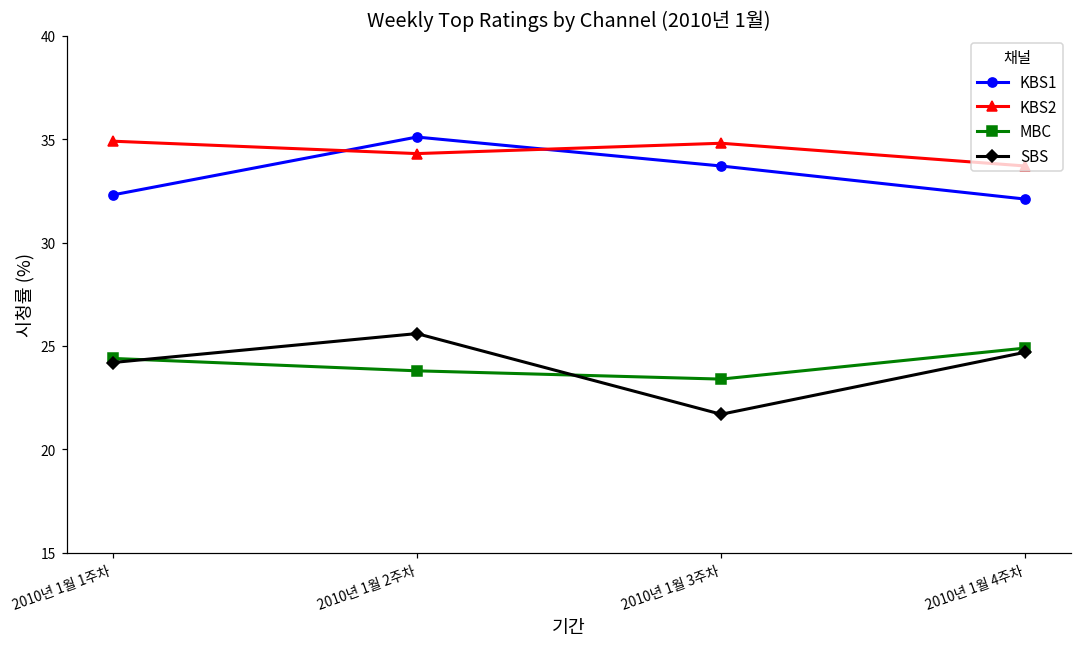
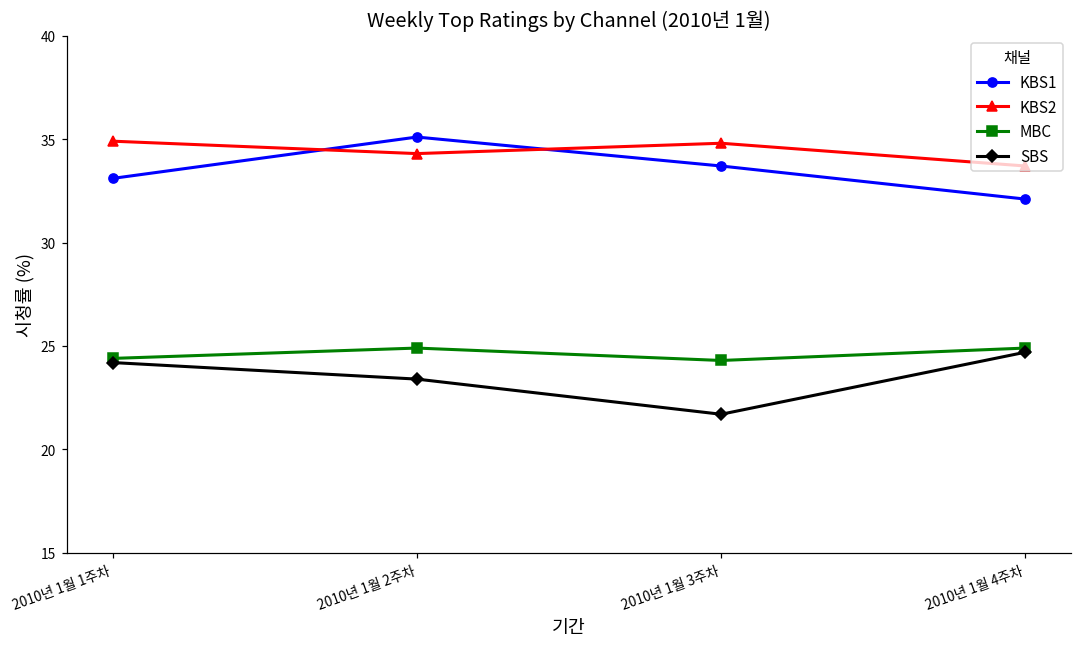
  {
    "KBS1": {
-     "2010년 1월 1주차": 32.3,
+     "2010년 1월 1주차": 33.1,
      "2010년 1월 2주차": 35.1,
      "2010년 1월 3주차": 33.7,
      "2010년 1월 4주차": 32.1
    },
    "KBS2": {
      "2010년 1월 1주차": 34.9,
      "2010년 1월 2주차": 34.3,
      "2010년 1월 3주차": 34.8,
      "2010년 1월 4주차": 33.7
    },
    "MBC": {
      "2010년 1월 1주차": 24.4,
-     "2010년 1월 2주차": 23.8,
-     "2010년 1월 3주차": 23.4,
+     "2010년 1월 2주차": 24.9,
+     "2010년 1월 3주차": 24.3,
      "2010년 1월 4주차": 24.9
    },
    "SBS": {
      "2010년 1월 1주차": 24.2,
-     "2010년 1월 2주차": 25.6,
+     "2010년 1월 2주차": 23.4,
      "2010년 1월 3주차": 21.7,
      "2010년 1월 4주차": 24.7
    }
  }
